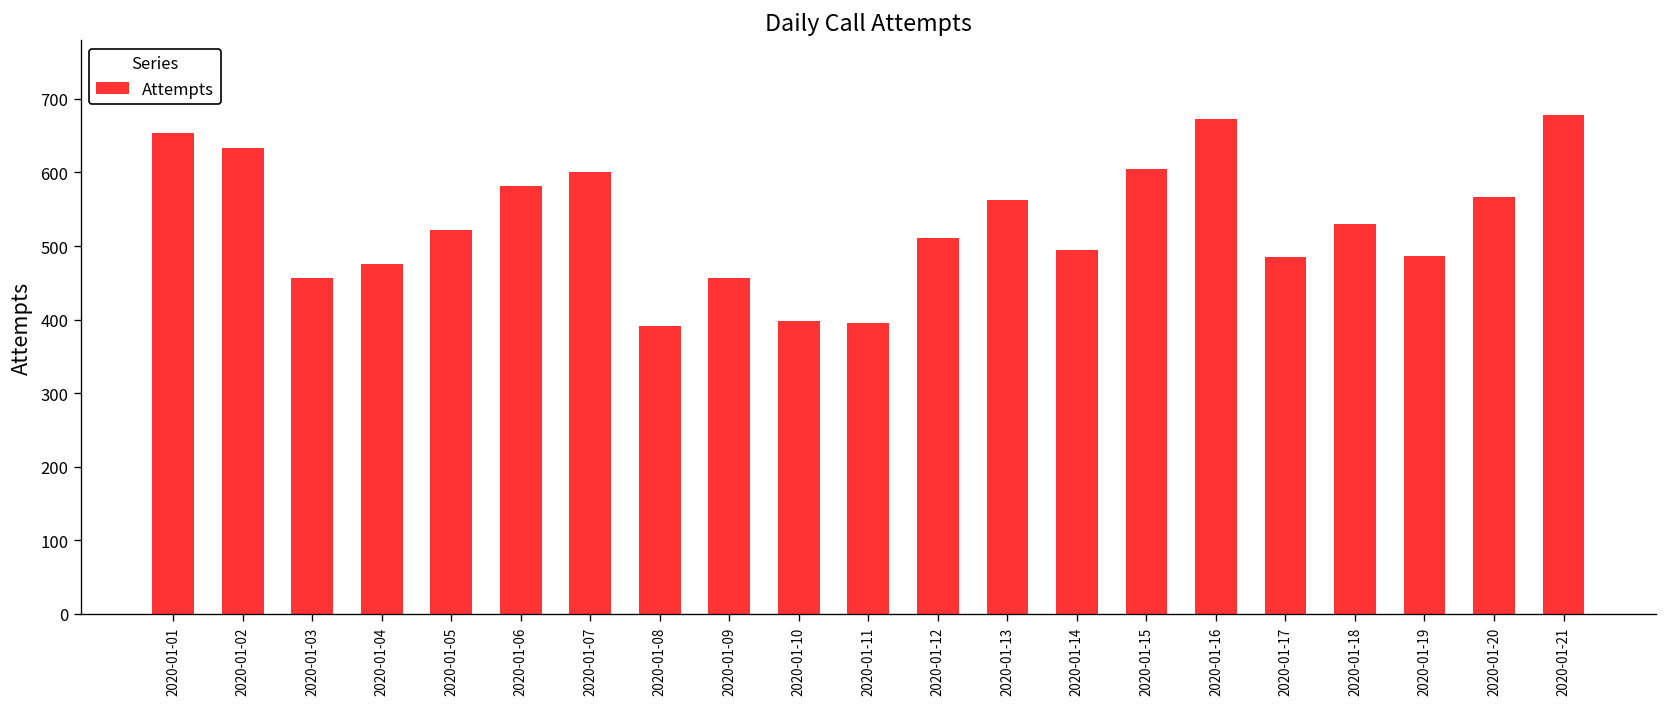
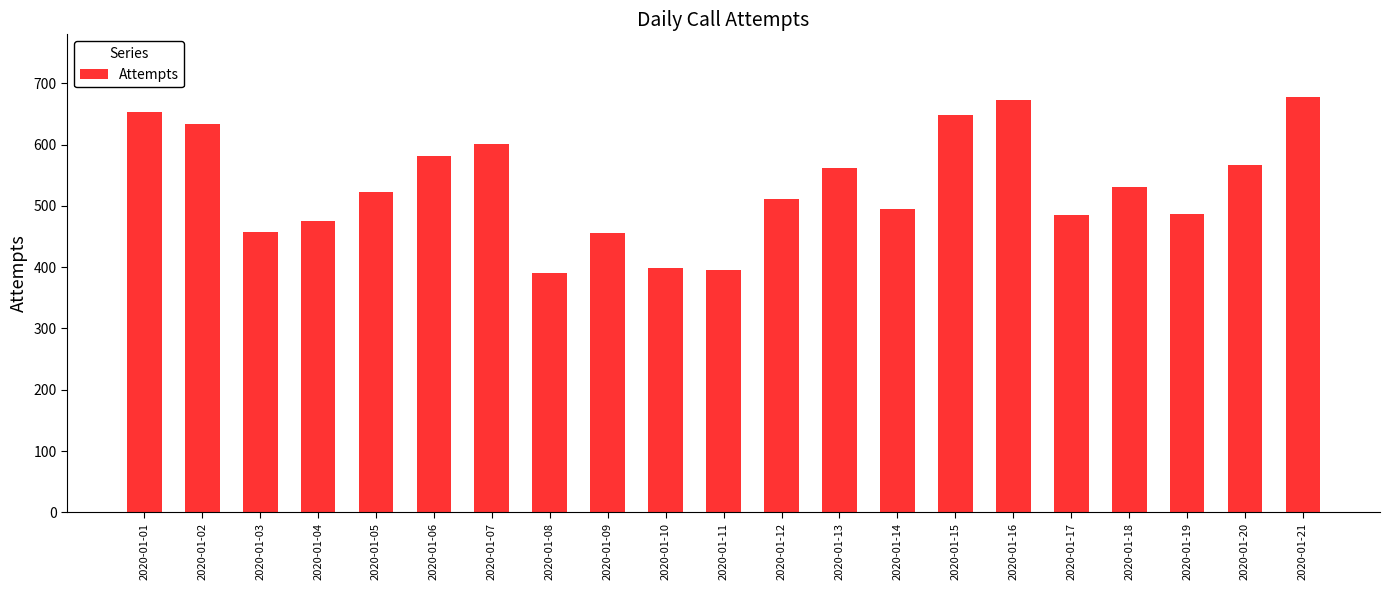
  {
    "2020-01-01": 650,
    "2020-01-02": 630,
    "2020-01-03": 460,
    "2020-01-04": 480,
    "2020-01-05": 520,
    "2020-01-06": 580,
    "2020-01-07": 600,
    "2020-01-08": 390,
    "2020-01-09": 460,
    "2020-01-10": 400,
    "2020-01-11": 400,
    "2020-01-12": 510,
    "2020-01-13": 560,
    "2020-01-14": 500,
-   "2020-01-15": 600,
+   "2020-01-15": 650,
    "2020-01-16": 670,
    "2020-01-17": 490,
    "2020-01-18": 530,
    "2020-01-19": 490,
    "2020-01-20": 570,
    "2020-01-21": 680
  }
